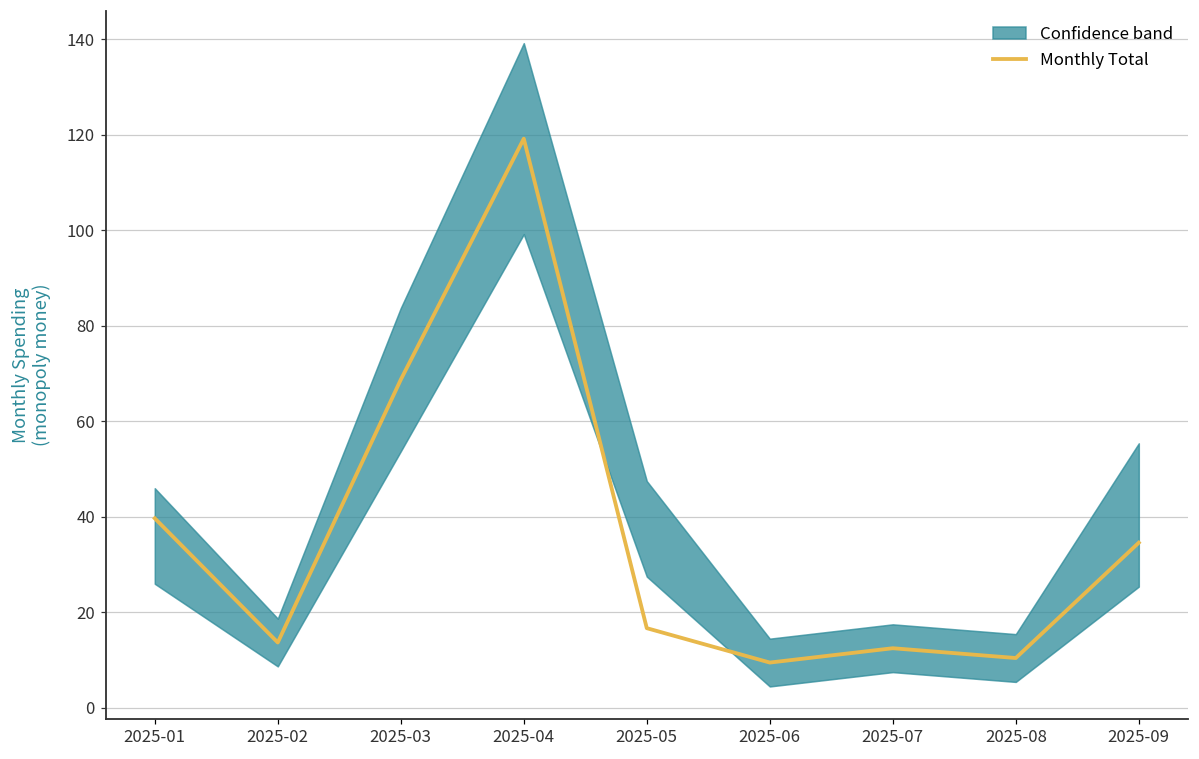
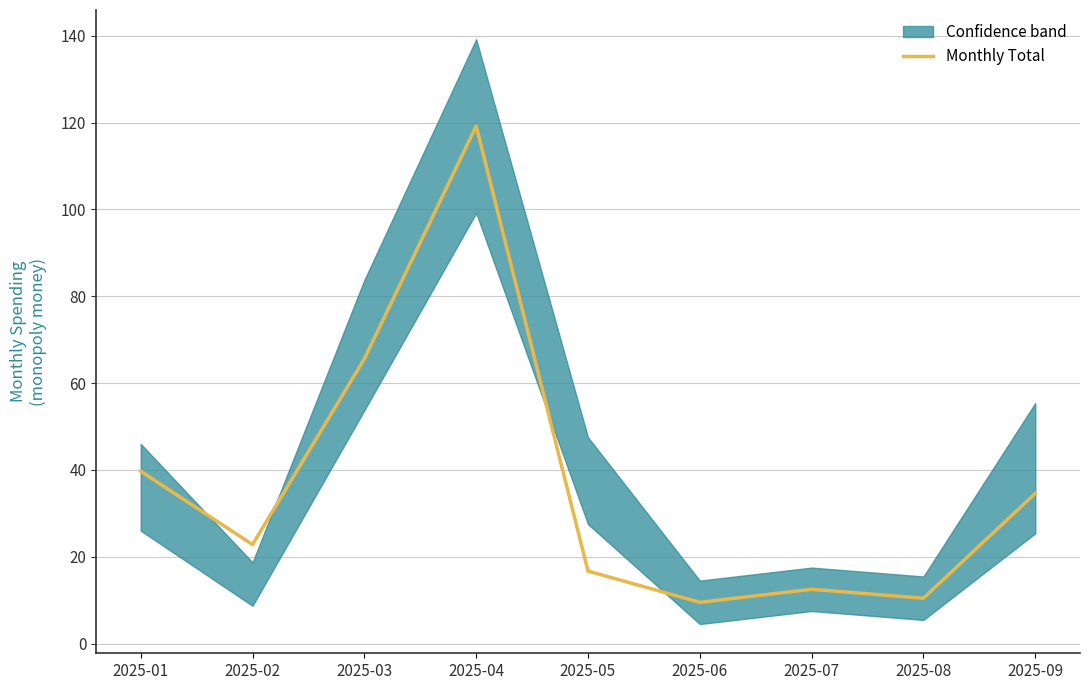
  {
    "Monthly Total": {
      "2025-01": 40,
-     "2025-02": 14,
-     "2025-03": 69,
+     "2025-02": 23,
+     "2025-03": 66,
      "2025-04": 119,
      "2025-05": 17,
      "2025-06": 10,
      "2025-07": 13,
      "2025-08": 10,
      "2025-09": 35
    }
  }
